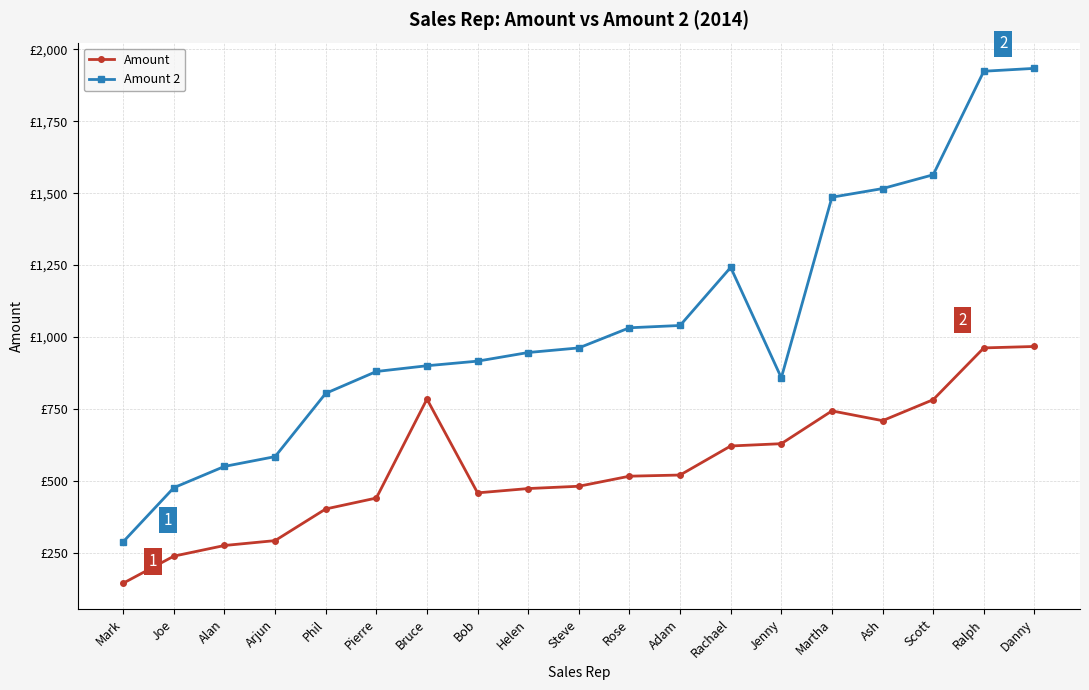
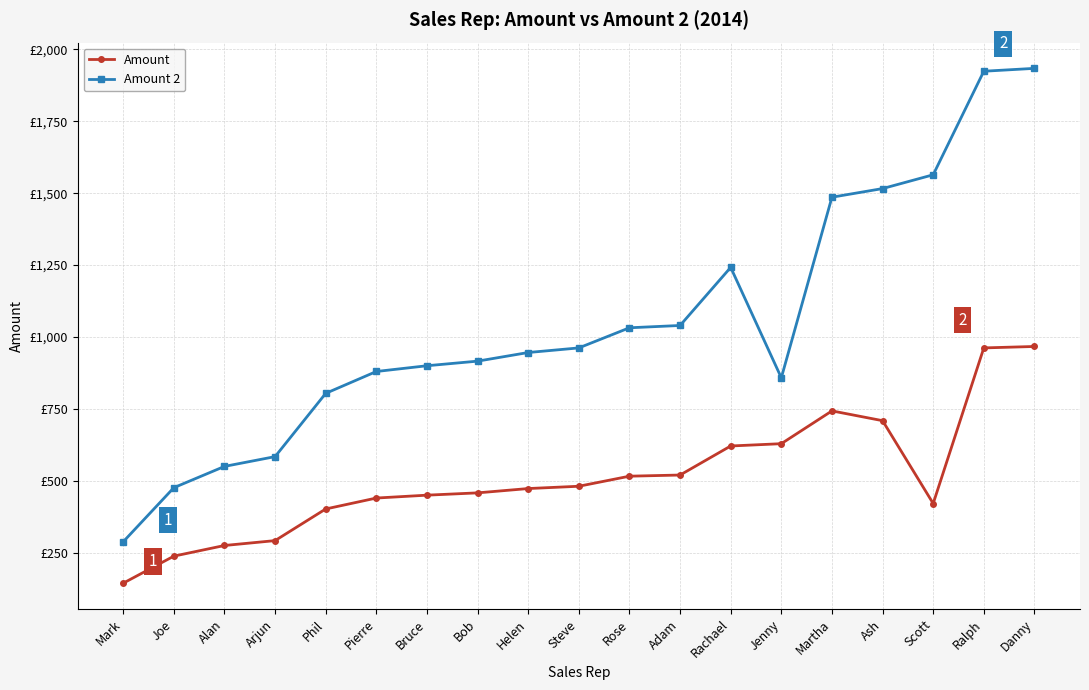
  {
    "Amount": {
      "Mark": "£140",
      "Alan": "£280",
      "Arjun": "£290",
      "Phil": "£400",
      "Pierre": "£440",
-     "Bruce": "£780",
+     "Bruce": "£450",
      "Bob": "£460",
      "Helen": "£470",
      "Steve": "£480",
      "Rose": "£520",
      "Adam": "£520",
      "Rachael": "£620",
      "Jenny": "£630",
      "Martha": "£740",
      "Ash": "£710",
-     "Scott": "£780",
+     "Scott": "£420",
      "Ralph": "£960",
      "Danny": "£970"
    },
    "Amount 2": {
      "Mark": "£290",
      "Alan": "£550",
      "Arjun": "£580",
      "Phil": "£800",
      "Pierre": "£880",
      "Bruce": "£900",
      "Bob": "£920",
      "Helen": "£950",
      "Steve": "£960",
      "Rose": "£1,030",
      "Adam": "£1,040",
      "Rachael": "£1,240",
      "Jenny": "£860",
      "Martha": "£1,490",
      "Ash": "£1,520",
      "Scott": "£1,560",
      "Danny": "£1,930"
    }
  }
